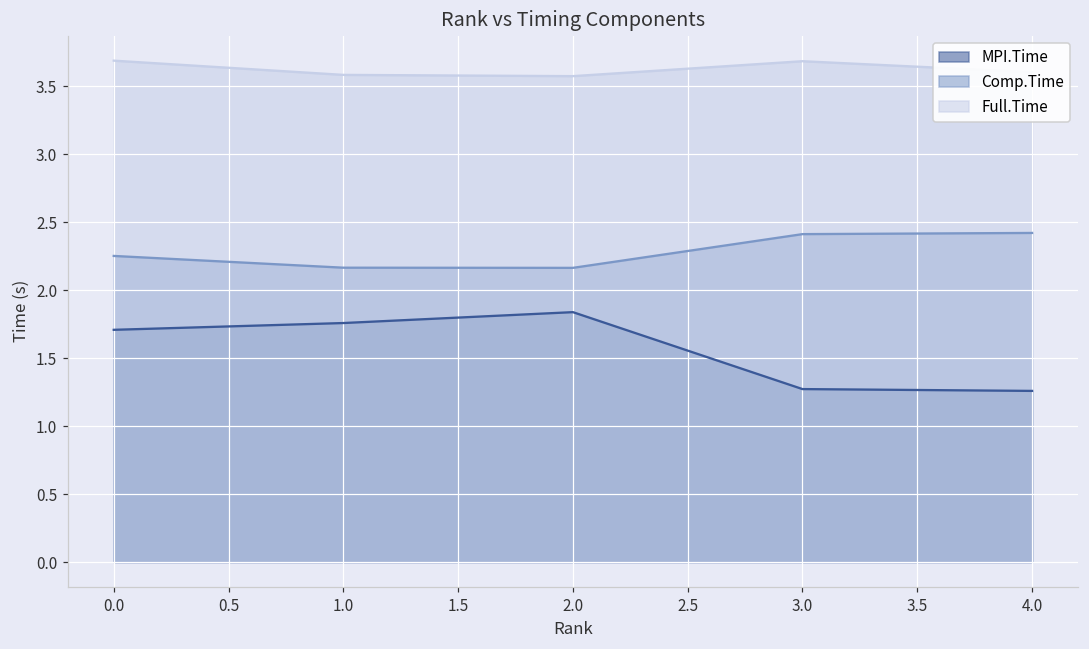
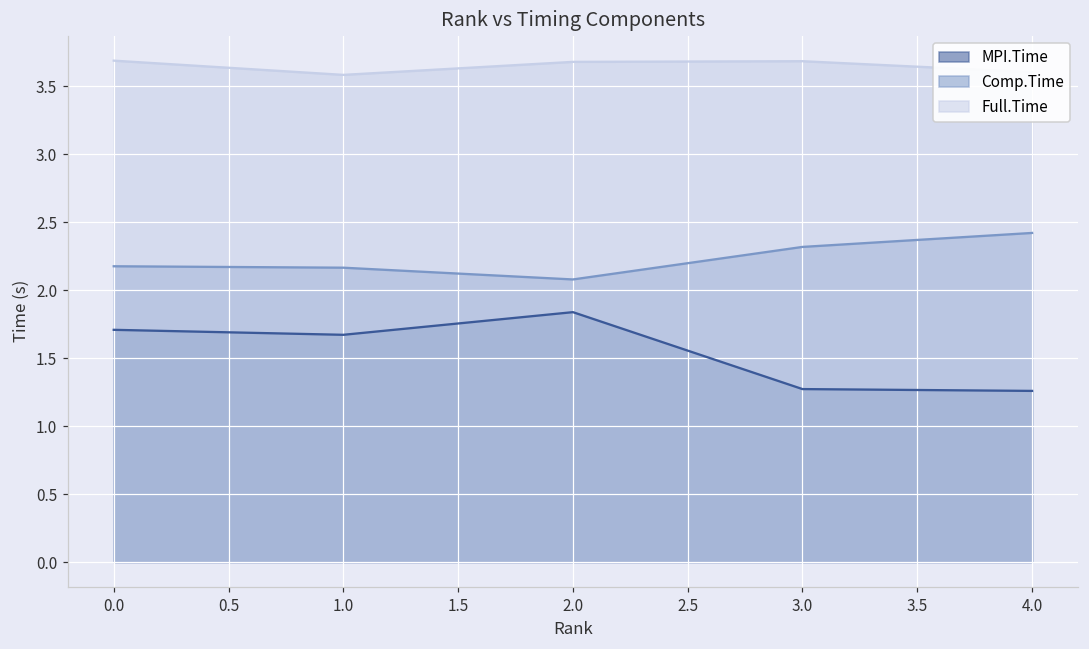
  {
    "MPI.Time": {
      "0.0": 1.71,
-     "1.0": 1.76,
+     "1.0": 1.67,
      "2.0": 1.84,
      "3.0": 1.27,
      "4.0": 1.26
    },
    "Comp.Time": {
-     "0.0": 2.25,
+     "0.0": 2.18,
      "1.0": 2.17,
-     "2.0": 2.16,
-     "3.0": 2.41,
+     "2.0": 2.08,
+     "3.0": 2.32,
      "4.0": 2.42
    },
    "Full.Time": {
      "0.0": 3.69,
      "1.0": 3.58,
-     "2.0": 3.57,
+     "2.0": 3.68,
      "3.0": 3.68
    }
  }
